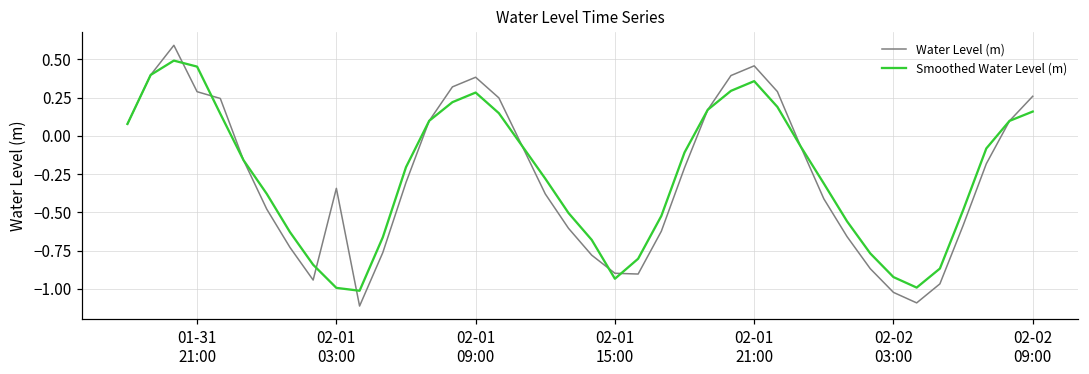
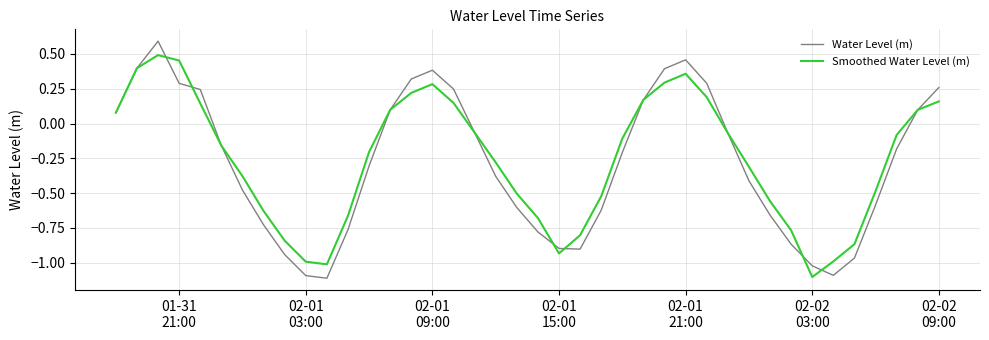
  {
    "Water Level (m)": {
      "01-31 21:00": 0.29,
-     "02-01 03:00": -0.34,
+     "02-01 03:00": -1.09,
      "02-01 09:00": 0.38,
      "02-01 15:00": -0.90,
      "02-01 21:00": 0.46,
      "02-02 03:00": -1.02,
      "02-02 09:00": 0.26
    },
    "Smoothed Water Level (m)": {
      "01-31 21:00": 0.45,
      "02-01 03:00": -0.99,
      "02-01 09:00": 0.28,
      "02-01 15:00": -0.93,
      "02-01 21:00": 0.36,
-     "02-02 03:00": -0.92,
+     "02-02 03:00": -1.10,
      "02-02 09:00": 0.16
    }
  }
